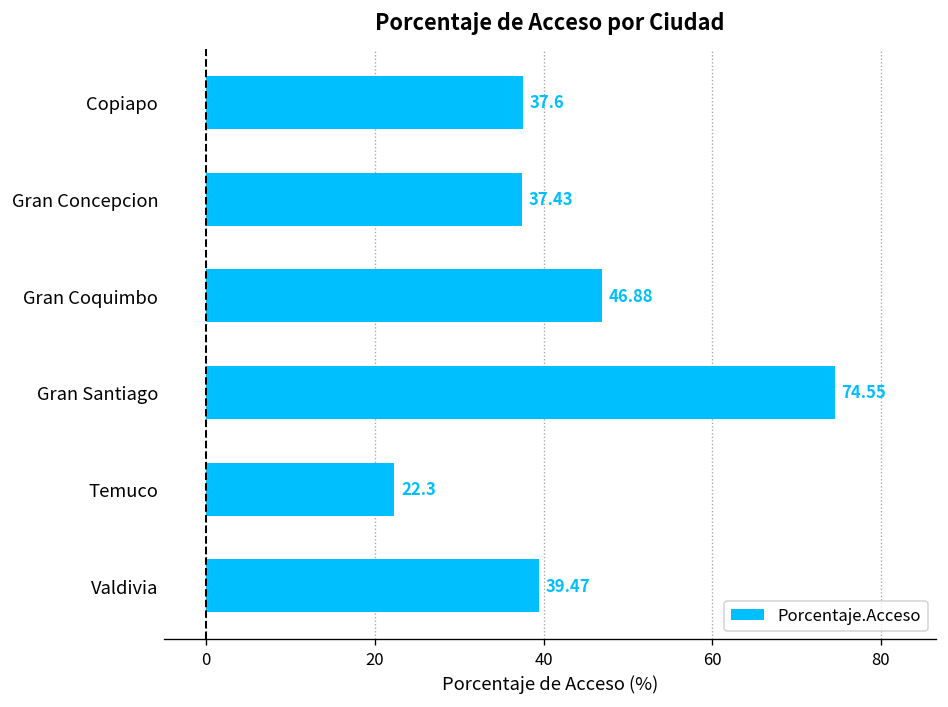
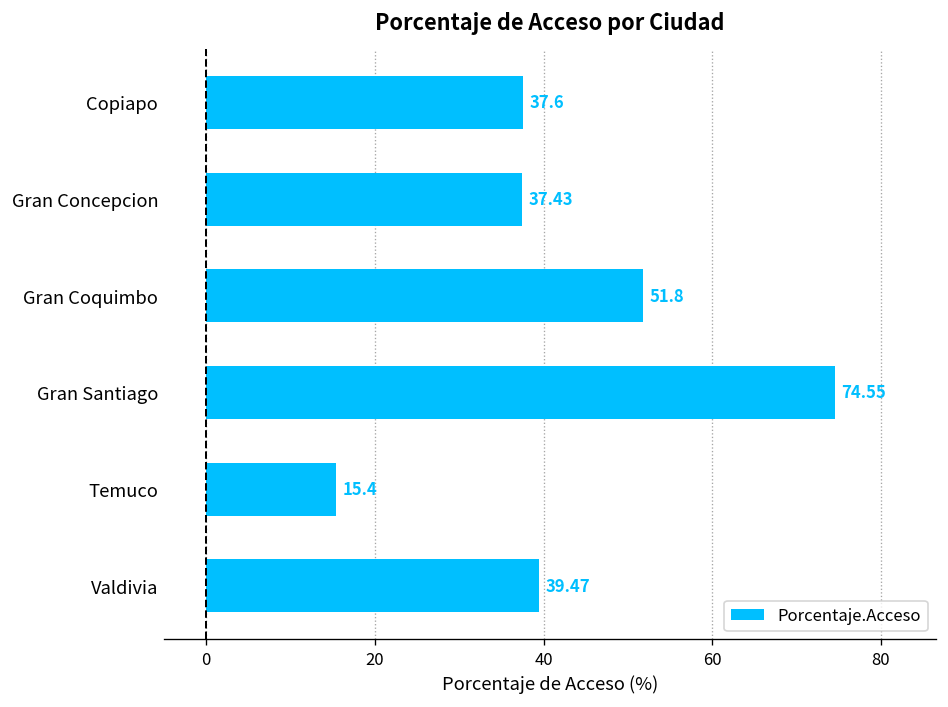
  {
    "Copiapo": 37.6,
    "Gran Concepcion": 37.43,
-   "Gran Coquimbo": 46.88,
+   "Gran Coquimbo": 51.8,
    "Gran Santiago": 74.55,
-   "Temuco": 22.3,
+   "Temuco": 15.4,
    "Valdivia": 39.47
  }
